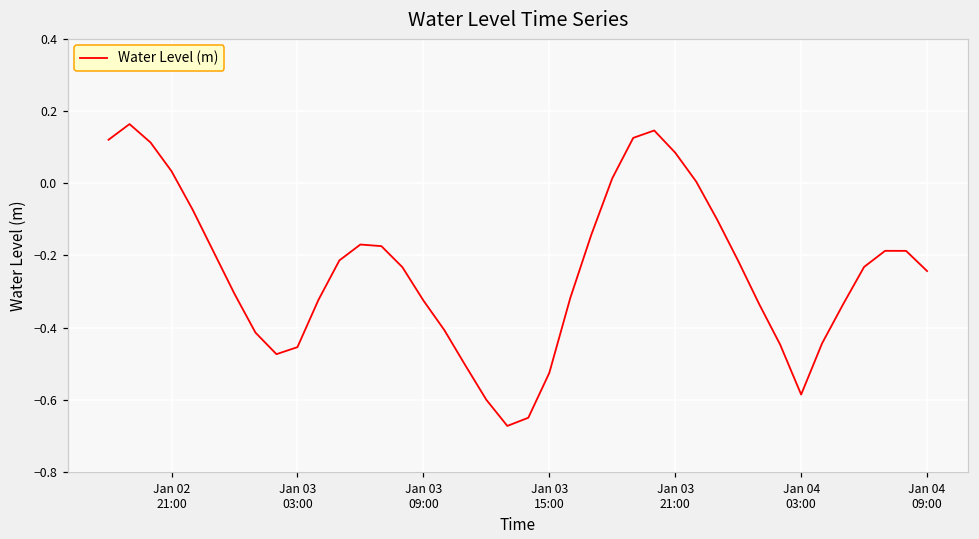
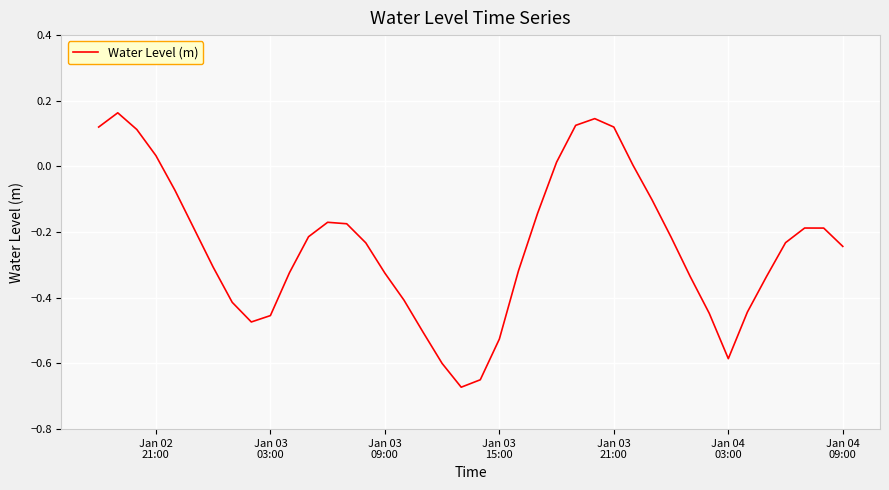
  {
    "Jan 02 21:00": 0.03,
    "Jan 03 03:00": -0.45,
    "Jan 03 09:00": -0.32,
    "Jan 03 15:00": -0.53,
-   "Jan 03 21:00": 0.08,
+   "Jan 03 21:00": 0.12,
    "Jan 04 03:00": -0.59,
    "Jan 04 09:00": -0.24
  }
